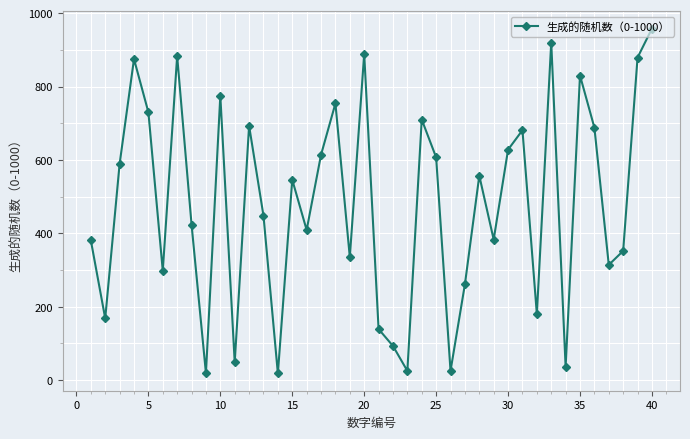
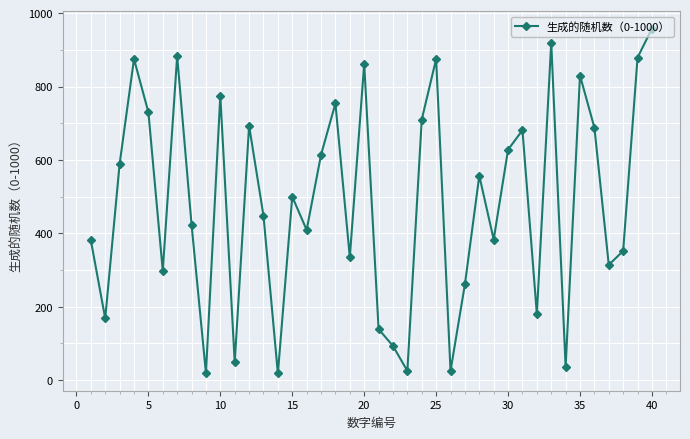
  {
    "5": 730,
    "10": 780,
-   "15": 550,
-   "20": 890,
-   "25": 610,
+   "15": 500,
+   "20": 860,
+   "25": 880,
    "30": 630,
    "35": 830
  }
